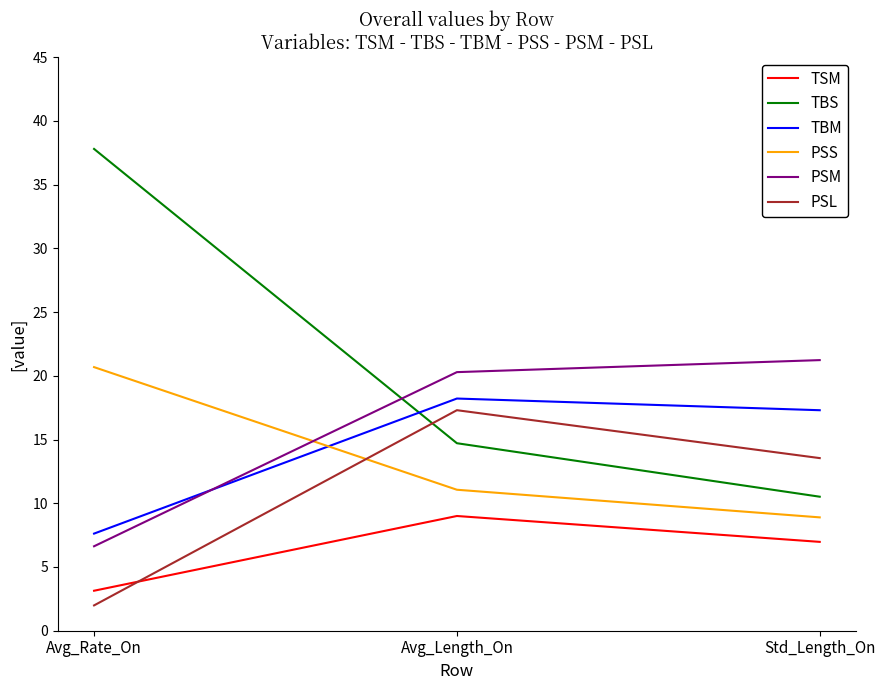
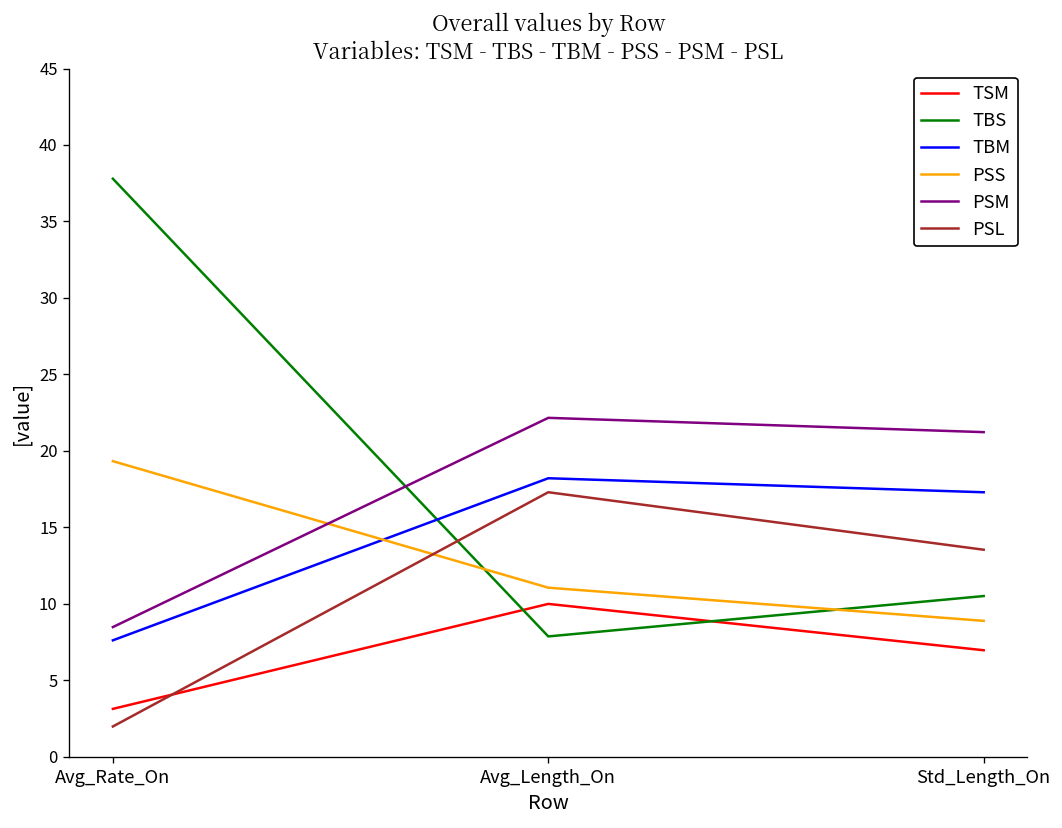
  {
    "TSM": {
      "Avg_Rate_On": 3,
-     "Avg_Length_On": 9,
+     "Avg_Length_On": 10,
      "Std_Length_On": 7
    },
    "TBS": {
      "Avg_Rate_On": 37.8,
-     "Avg_Length_On": 14.7,
+     "Avg_Length_On": 7.9,
      "Std_Length_On": 10.5
    },
    "TBM": {
      "Avg_Rate_On": 7.6,
      "Avg_Length_On": 18.2,
      "Std_Length_On": 17.3
    },
    "PSS": {
-     "Avg_Rate_On": 20.7,
+     "Avg_Rate_On": 19.3,
      "Avg_Length_On": 11.1,
      "Std_Length_On": 8.9
    },
    "PSM": {
-     "Avg_Rate_On": 6.6,
-     "Avg_Length_On": 20.3,
+     "Avg_Rate_On": 8.5,
+     "Avg_Length_On": 22.2,
      "Std_Length_On": 21.2
    },
    "PSL": {
      "Avg_Rate_On": 2.0,
      "Avg_Length_On": 17.3,
      "Std_Length_On": 13.5
    }
  }
